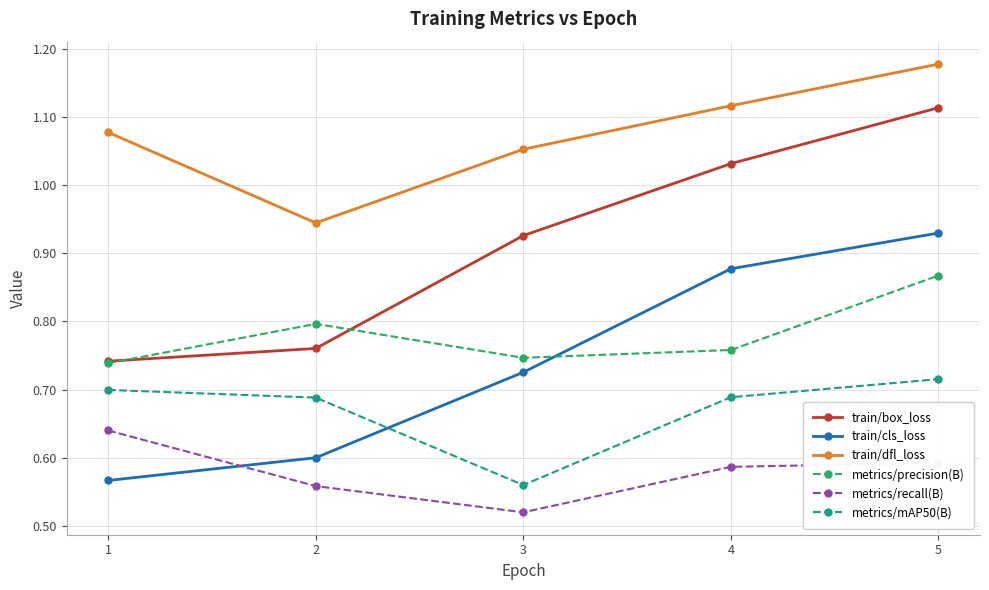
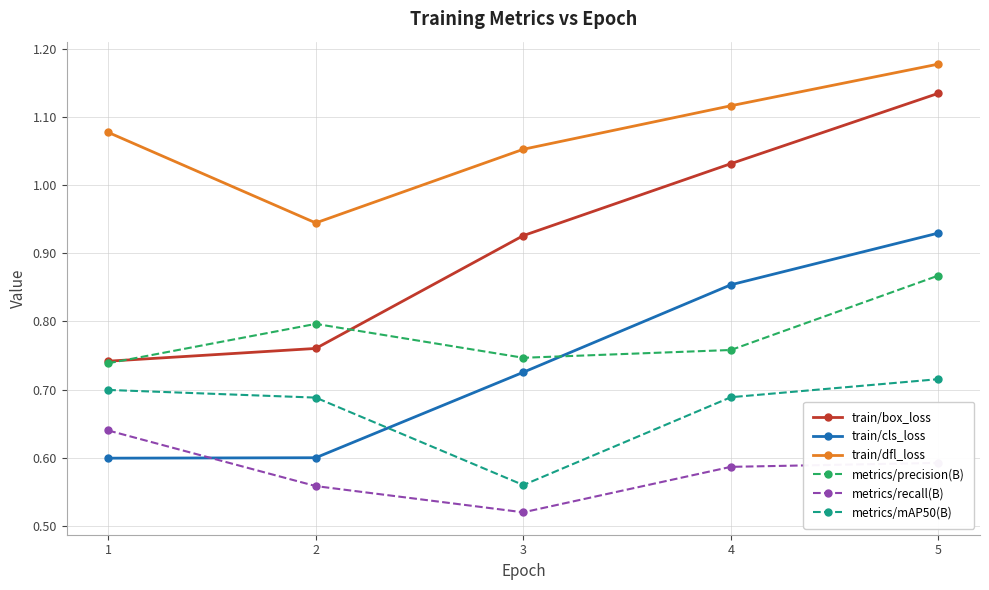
  {
    "train/box_loss": {
      "2": 0.76,
      "3": 0.93,
      "4": 1.03,
-     "5": 1.11
+     "5": 1.13
    },
    "train/cls_loss": {
-     "1": 0.57,
+     "1": 0.60,
      "2": 0.60,
      "3": 0.73,
-     "4": 0.88,
+     "4": 0.85,
      "5": 0.93
    },
    "train/dfl_loss": {
      "1": 1.08,
      "2": 0.94,
      "3": 1.05,
      "4": 1.12,
      "5": 1.18
    },
    "metrics/recall(B)": {
      "1": 0.64,
      "2": 0.56,
      "3": 0.52,
      "4": 0.59
    }
  }
